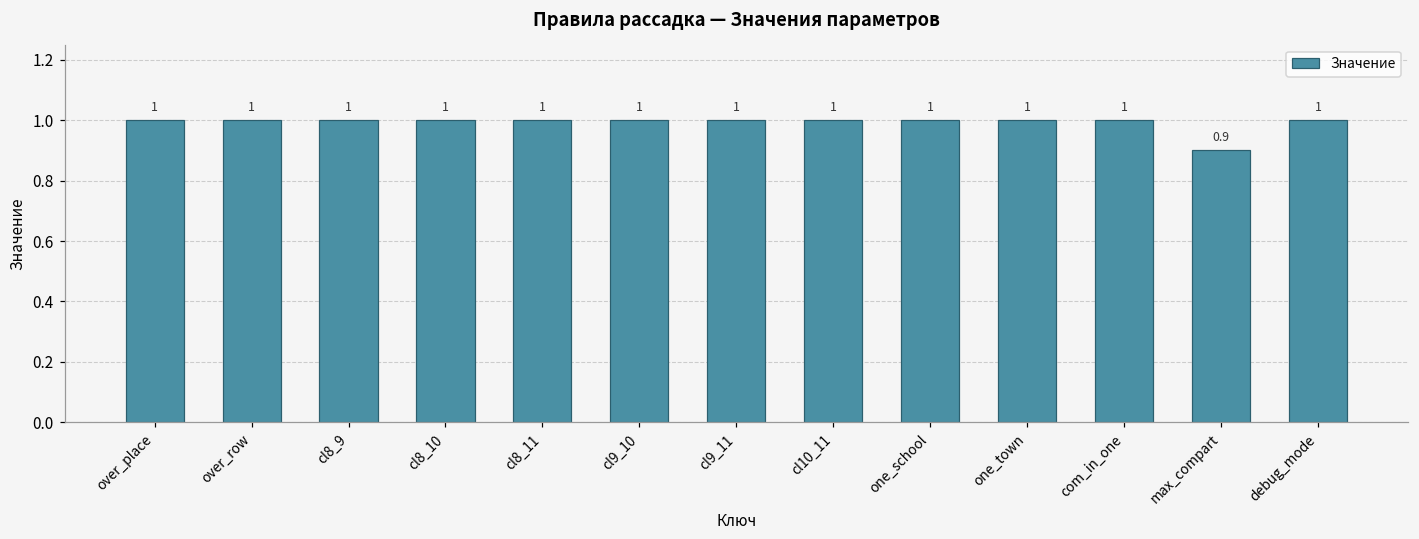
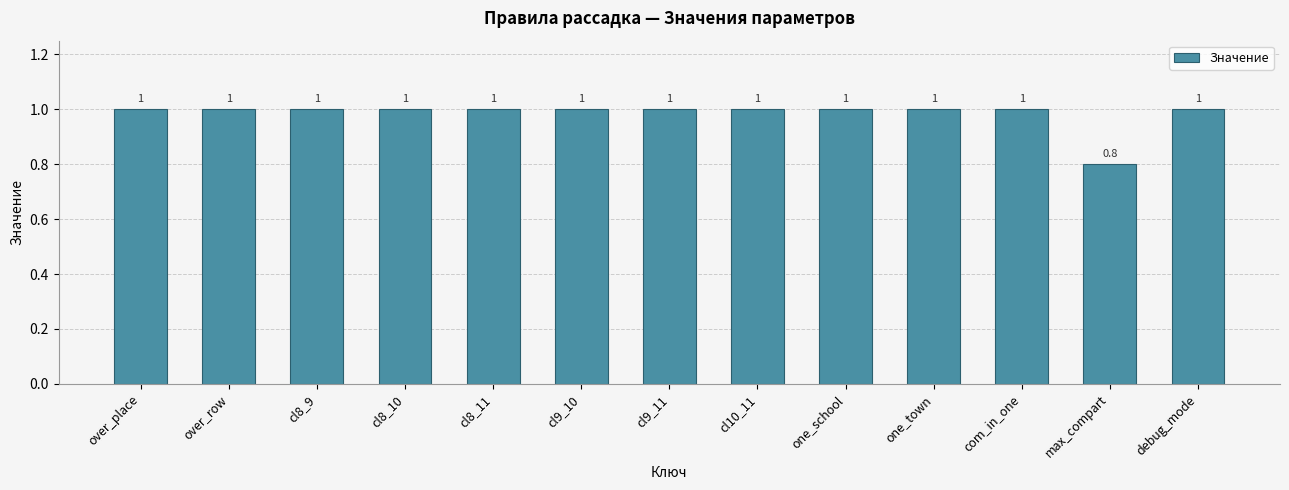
  {
    "over_place": 1,
    "over_row": 1,
    "cl8_9": 1,
    "cl8_10": 1,
    "cl8_11": 1,
    "cl9_10": 1,
    "cl9_11": 1,
    "cl10_11": 1,
    "one_school": 1,
    "one_town": 1,
    "com_in_one": 1,
-   "max_compart": 0.9,
+   "max_compart": 0.8,
    "debug_mode": 1
  }
